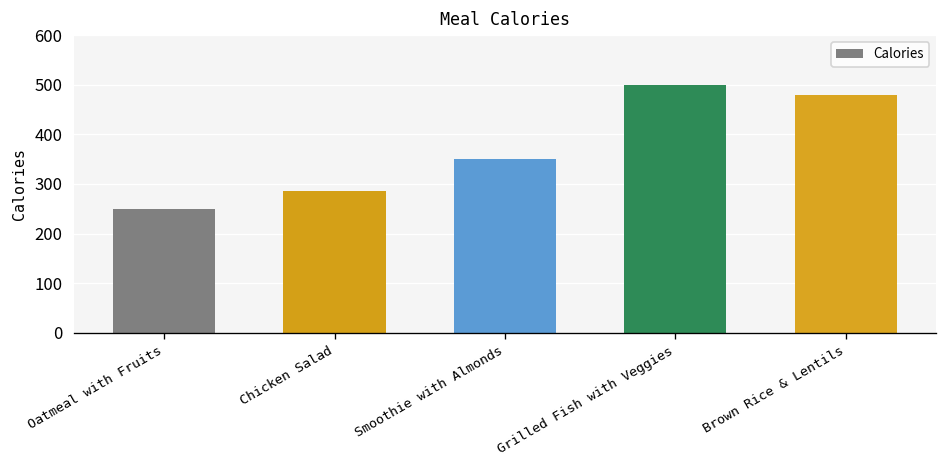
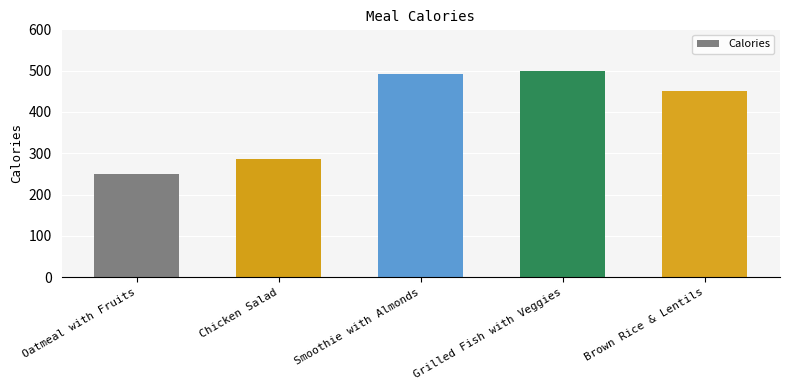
  {
    "Oatmeal with Fruits": 250,
    "Chicken Salad": 290,
-   "Smoothie with Almonds": 350,
+   "Smoothie with Almonds": 490,
    "Grilled Fish with Veggies": 500,
-   "Brown Rice & Lentils": 480
+   "Brown Rice & Lentils": 450
  }
